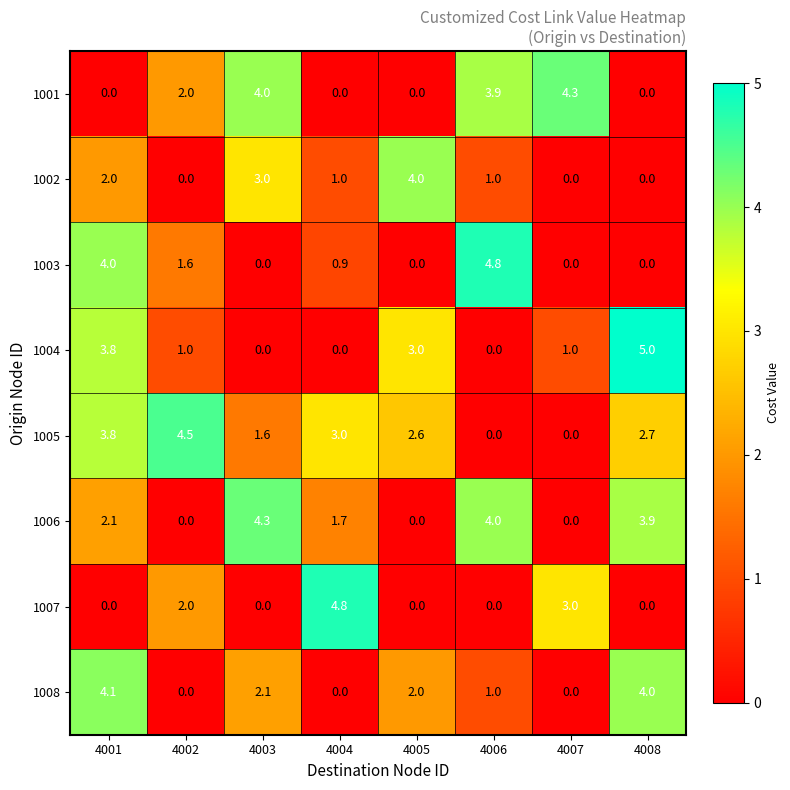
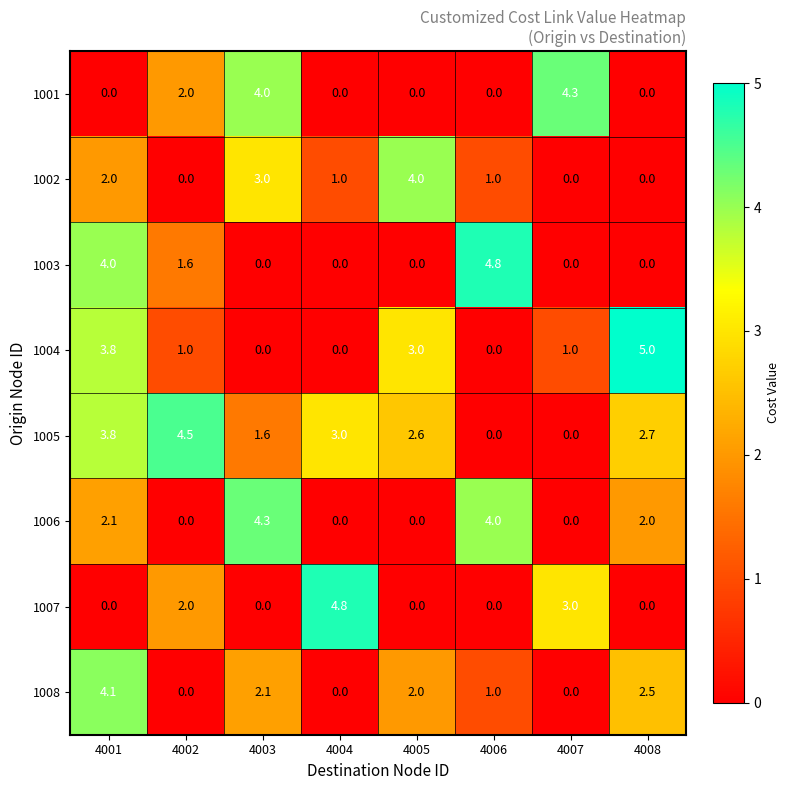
  {
    "1001": {
      "4001": 0.0,
      "4002": 2.0,
      "4003": 4.0,
      "4004": 0.0,
      "4005": 0.0,
-     "4006": 3.9,
+     "4006": 0.0,
      "4007": 4.3,
      "4008": 0.0
    },
    "1002": {
      "4001": 2.0,
      "4002": 0.0,
      "4003": 3.0,
      "4004": 1.0,
      "4005": 4.0,
      "4006": 1.0,
      "4007": 0.0,
      "4008": 0.0
    },
    "1003": {
      "4001": 4.0,
      "4002": 1.6,
      "4003": 0.0,
-     "4004": 0.9,
+     "4004": 0.0,
      "4005": 0.0,
      "4006": 4.8,
      "4007": 0.0,
      "4008": 0.0
    },
    "1004": {
      "4001": 3.8,
      "4002": 1.0,
      "4003": 0.0,
      "4004": 0.0,
      "4005": 3.0,
      "4006": 0.0,
      "4007": 1.0,
      "4008": 5.0
    },
    "1005": {
      "4001": 3.8,
      "4002": 4.5,
      "4003": 1.6,
      "4004": 3.0,
      "4005": 2.6,
      "4006": 0.0,
      "4007": 0.0,
      "4008": 2.7
    },
    "1006": {
      "4001": 2.1,
      "4002": 0.0,
      "4003": 4.3,
-     "4004": 1.7,
+     "4004": 0.0,
      "4005": 0.0,
      "4006": 4.0,
      "4007": 0.0,
-     "4008": 3.9
+     "4008": 2.0
    },
    "1007": {
      "4001": 0.0,
      "4002": 2.0,
      "4003": 0.0,
      "4004": 4.8,
      "4005": 0.0,
      "4006": 0.0,
      "4007": 3.0,
      "4008": 0.0
    },
    "1008": {
      "4001": 4.1,
      "4002": 0.0,
      "4003": 2.1,
      "4004": 0.0,
      "4005": 2.0,
      "4006": 1.0,
      "4007": 0.0,
-     "4008": 4.0
+     "4008": 2.5
    }
  }
